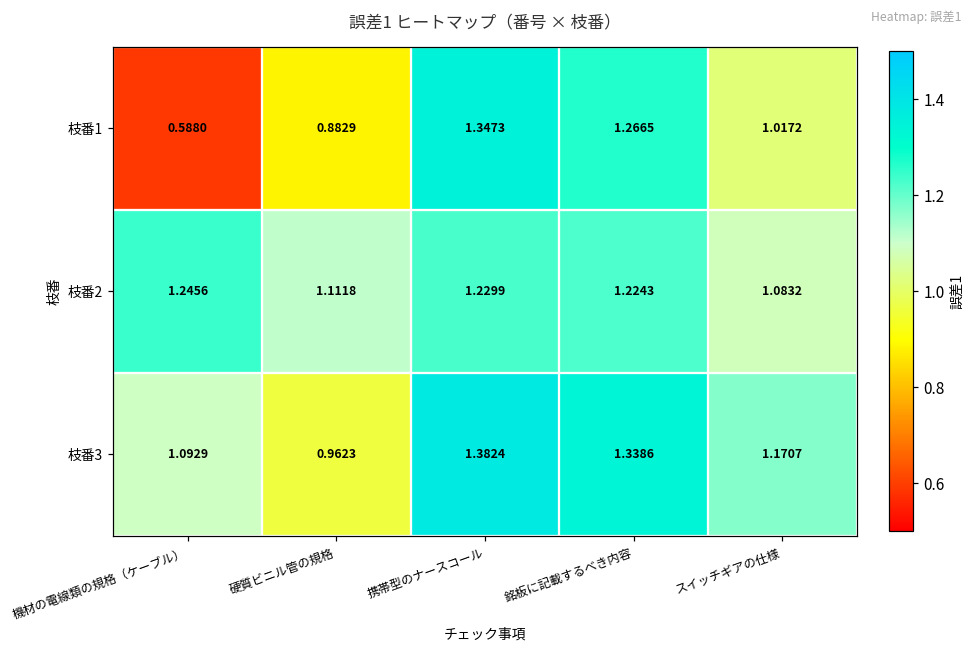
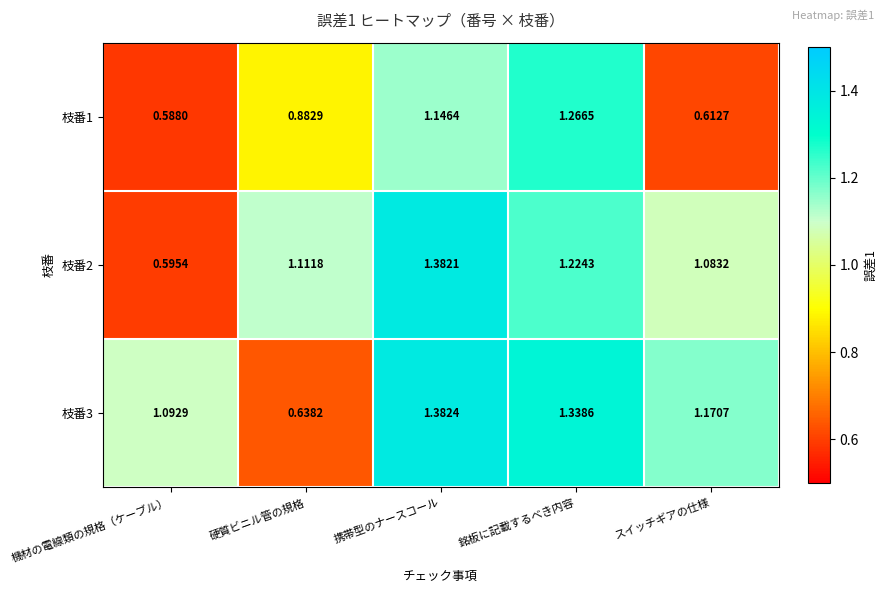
  {
    "枝番1": {
      "機材の電線類の規格（ケーブル）": 0.5880,
      "硬質ビニル管の規格": 0.8829,
-     "携帯型のナースコール": 1.3473,
+     "携帯型のナースコール": 1.1464,
      "銘板に記載するべき内容": 1.2665,
-     "スイッチギアの仕様": 1.0172
+     "スイッチギアの仕様": 0.6127
    },
    "枝番2": {
-     "機材の電線類の規格（ケーブル）": 1.2456,
+     "機材の電線類の規格（ケーブル）": 0.5954,
      "硬質ビニル管の規格": 1.1118,
-     "携帯型のナースコール": 1.2299,
+     "携帯型のナースコール": 1.3821,
      "銘板に記載するべき内容": 1.2243,
      "スイッチギアの仕様": 1.0832
    },
    "枝番3": {
      "機材の電線類の規格（ケーブル）": 1.0929,
-     "硬質ビニル管の規格": 0.9623,
+     "硬質ビニル管の規格": 0.6382,
      "携帯型のナースコール": 1.3824,
      "銘板に記載するべき内容": 1.3386,
      "スイッチギアの仕様": 1.1707
    }
  }
